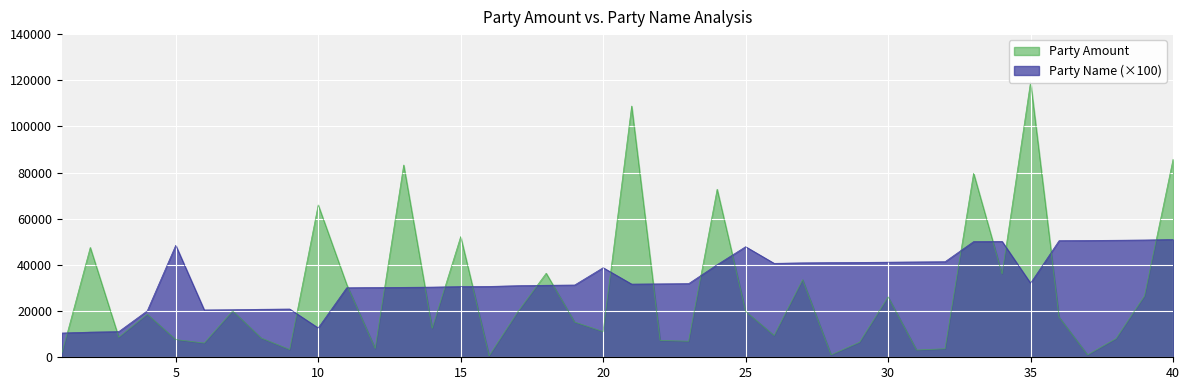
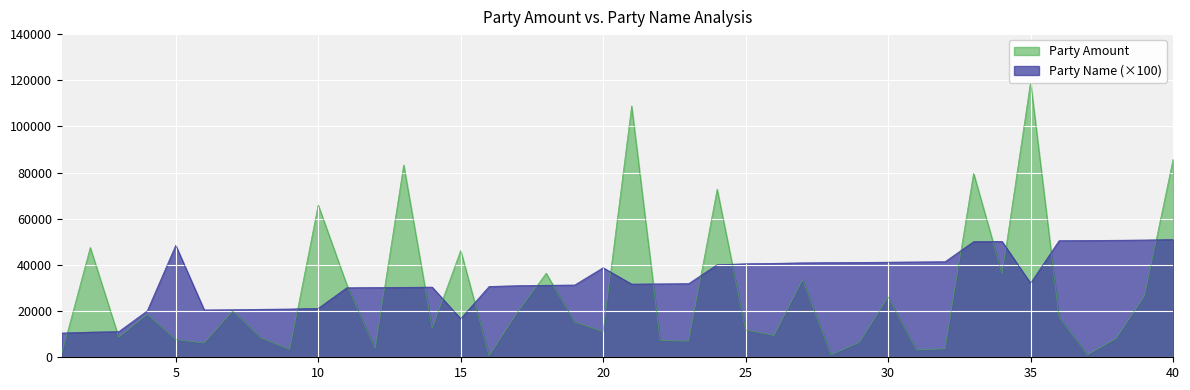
  {
    "Party Amount": {
      "5": 8000,
      "10": 66000,
-     "15": 52000,
+     "15": 46000,
      "20": 11000,
-     "25": 20000,
+     "25": 12000,
      "30": 26000,
      "40": 86000
    },
    "Party Name (×100)": {
      "5": 49000,
-     "10": 13000,
-     "15": 31000,
+     "10": 21000,
+     "15": 17000,
      "20": 39000,
-     "25": 48000,
+     "25": 41000,
      "30": 41000,
      "35": 32000,
      "40": 51000
    }
  }
